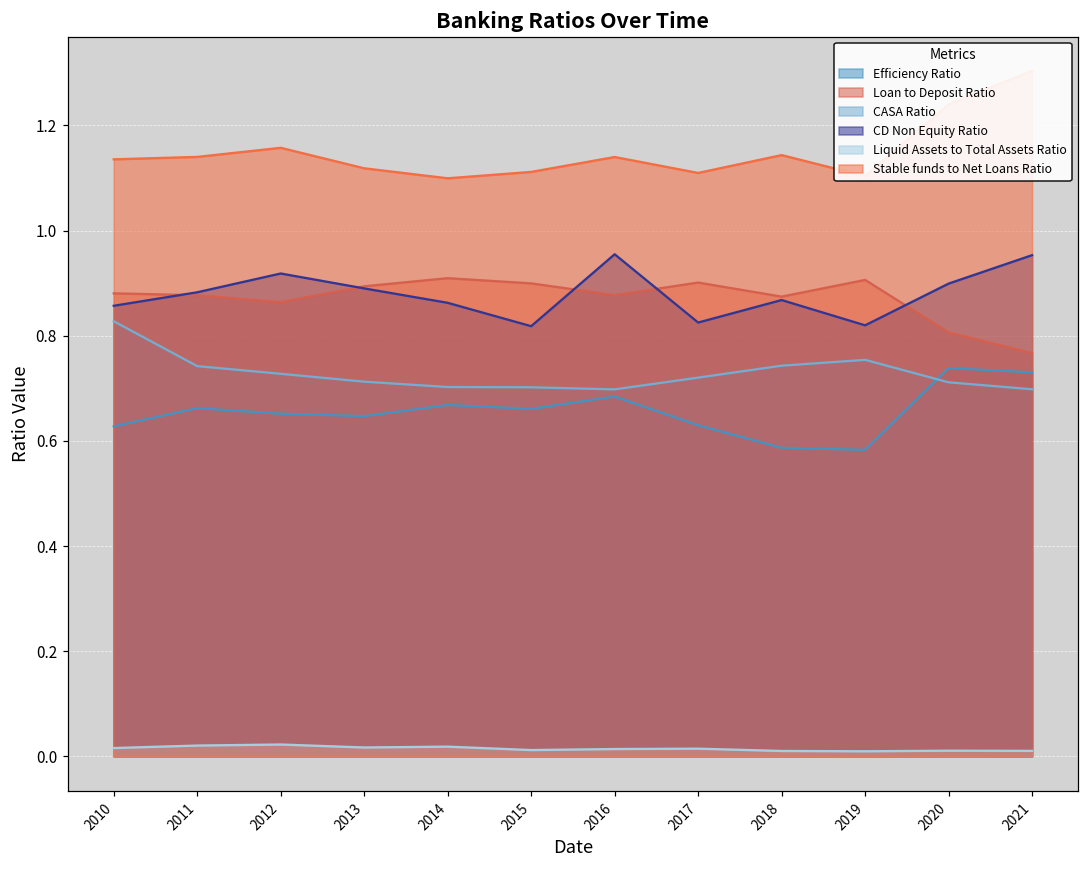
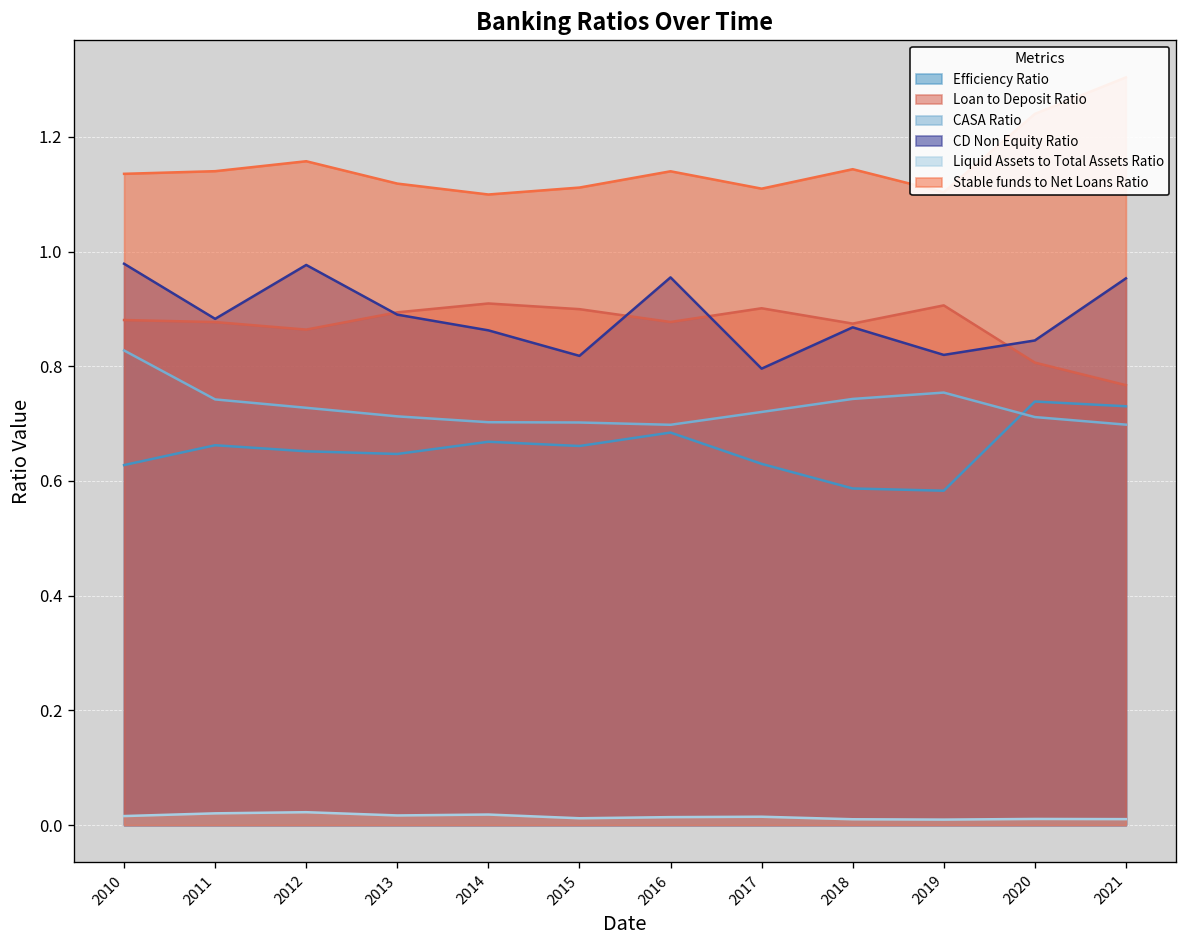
  {
    "CD Non Equity Ratio": {
-     "2010": 0.86,
+     "2010": 0.98,
      "2011": 0.88,
-     "2012": 0.92,
+     "2012": 0.98,
      "2014": 0.86,
      "2015": 0.82,
      "2016": 0.95,
-     "2017": 0.83,
+     "2017": 0.80,
      "2018": 0.87,
      "2019": 0.82,
-     "2020": 0.90,
+     "2020": 0.84,
      "2021": 0.95
    }
  }
